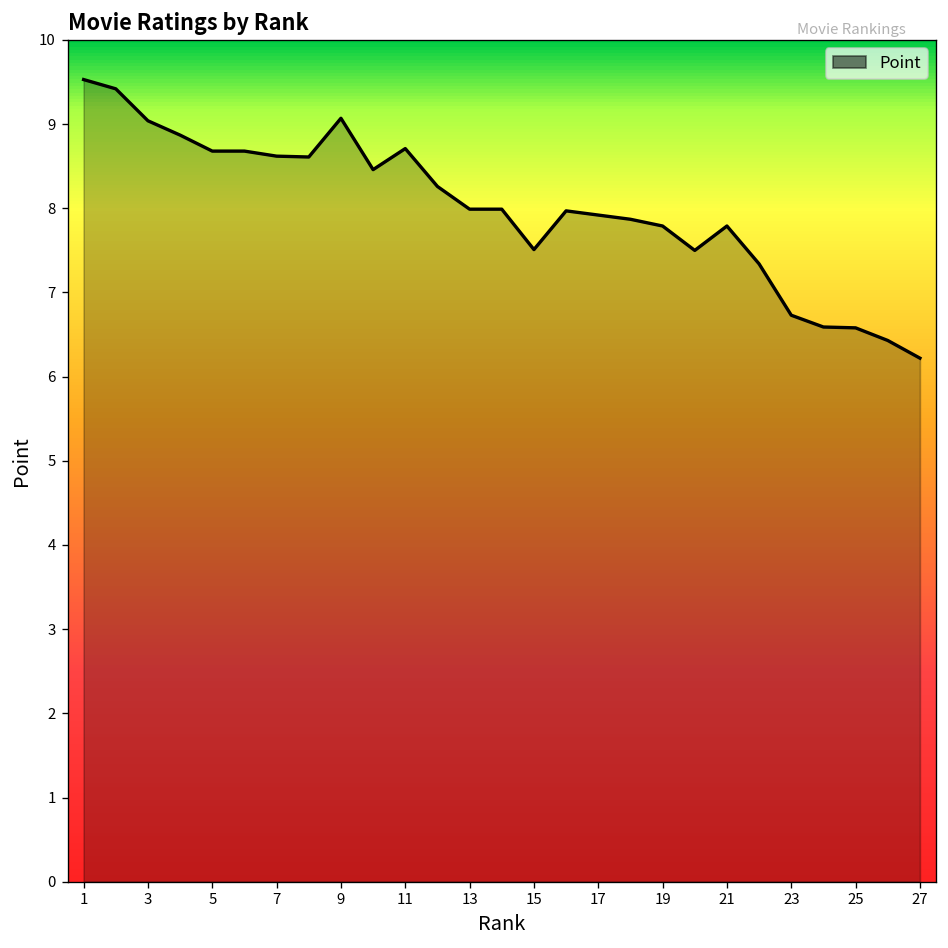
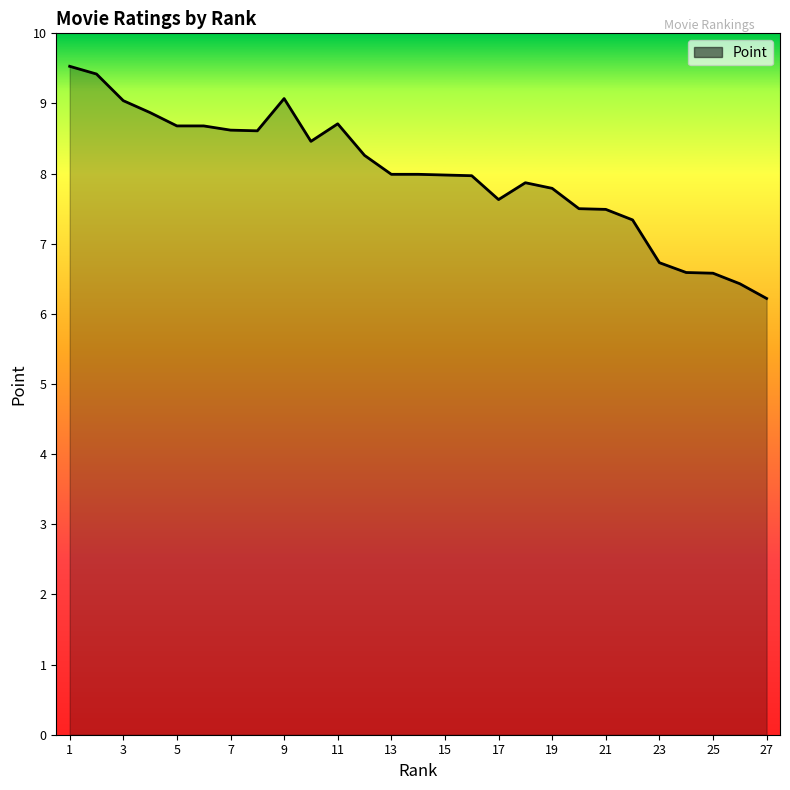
  {
    "1": 9.5,
    "3": 9.0,
    "5": 8.7,
    "7": 8.6,
    "9": 9.1,
    "11": 8.7,
    "13": 8.0,
-   "15": 7.5,
-   "17": 7.9,
+   "15": 8.0,
+   "17": 7.6,
    "19": 7.8,
-   "21": 7.8,
+   "21": 7.5,
    "23": 6.7,
    "25": 6.6,
    "27": 6.2
  }
